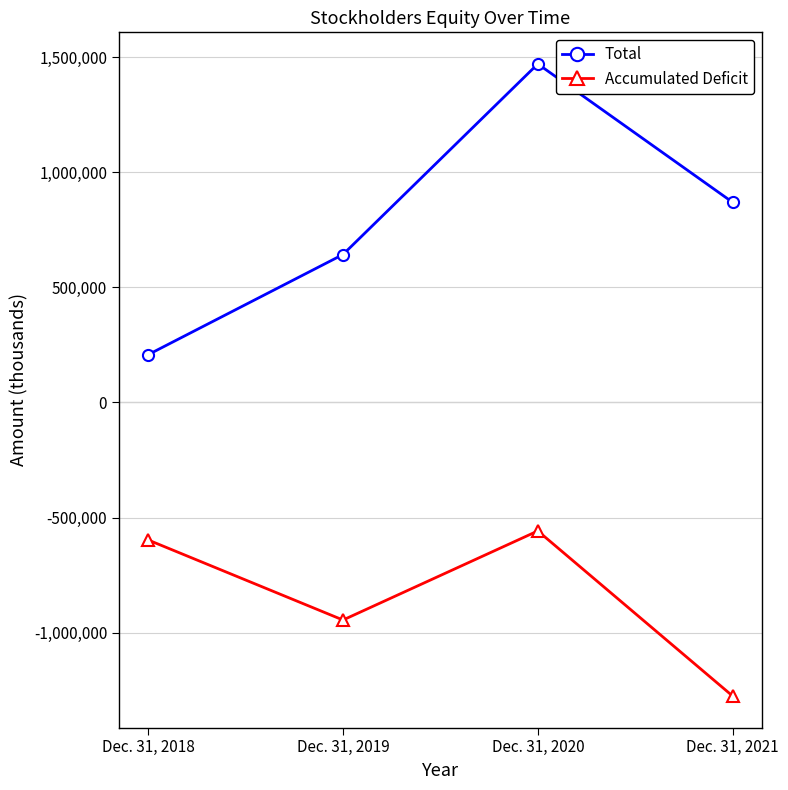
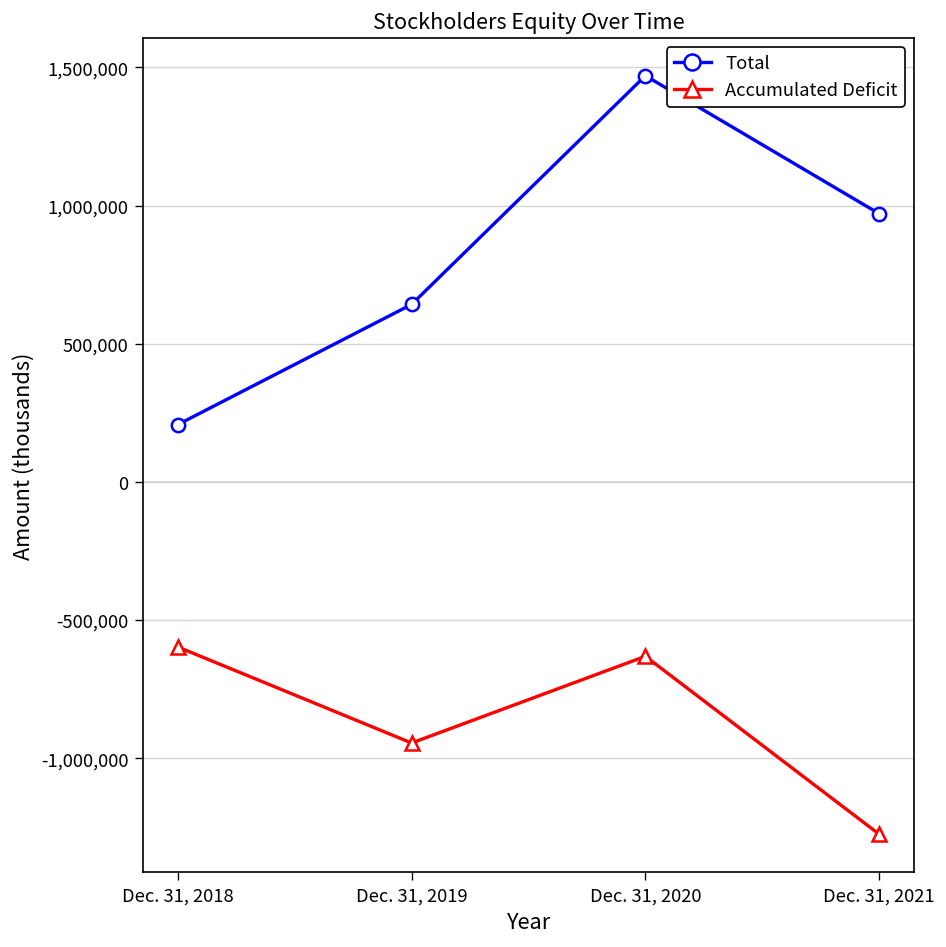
  {
    "Total": {
      "Dec. 31, 2018": "210,000",
      "Dec. 31, 2019": "640,000",
      "Dec. 31, 2020": "1,470,000",
-     "Dec. 31, 2021": "870,000"
+     "Dec. 31, 2021": "970,000"
    },
    "Accumulated Deficit": {
      "Dec. 31, 2018": "-600,000",
      "Dec. 31, 2019": "-950,000",
-     "Dec. 31, 2020": "-560,000",
+     "Dec. 31, 2020": "-630,000",
      "Dec. 31, 2021": "-1,280,000"
    }
  }
